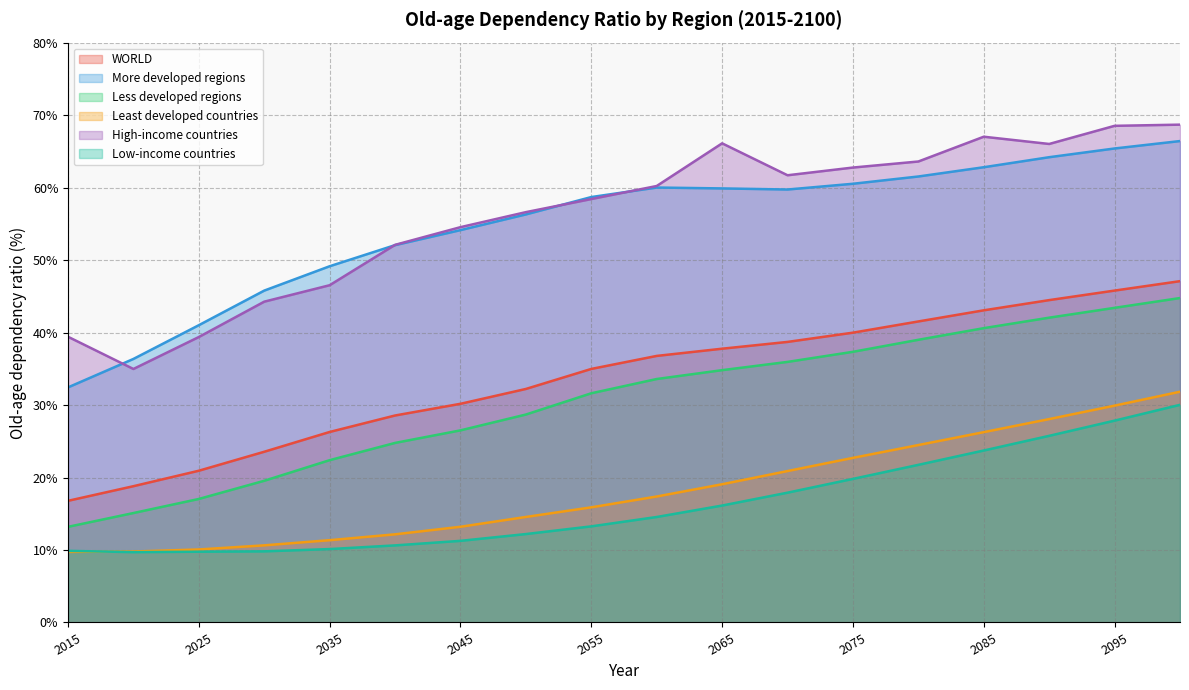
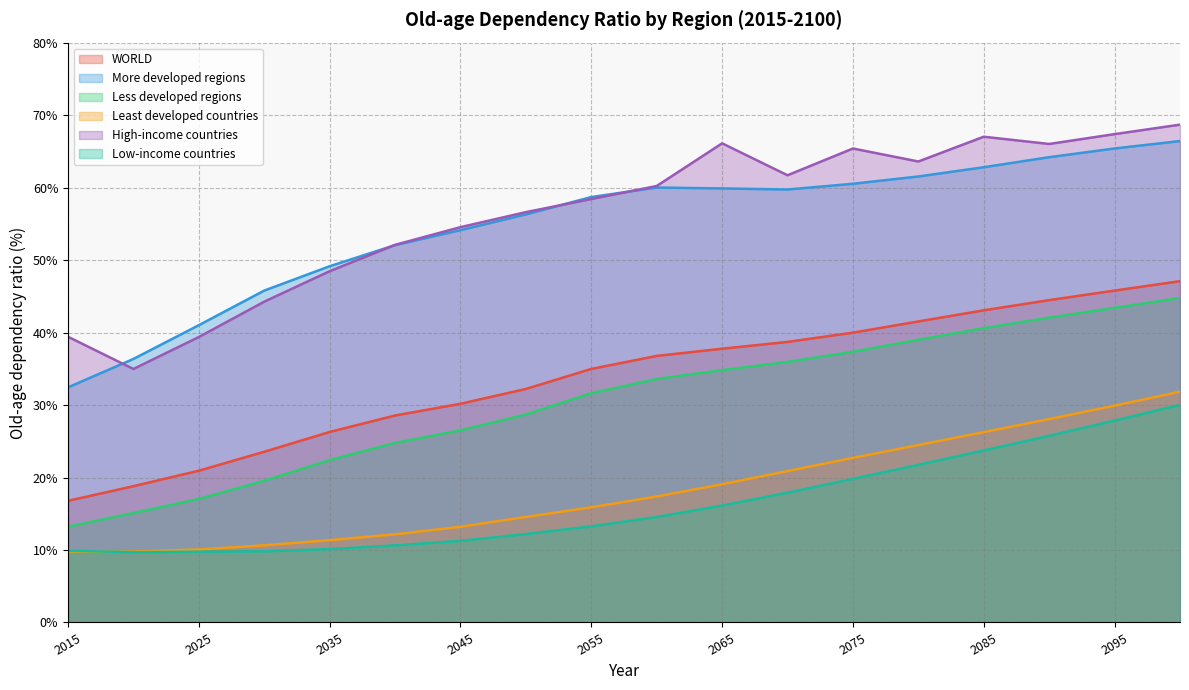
  {
    "High-income countries": {
      "2015": "39%",
      "2025": "39%",
-     "2035": "47%",
+     "2035": "48%",
      "2045": "55%",
      "2065": "66%",
-     "2075": "63%",
+     "2075": "65%",
      "2085": "67%",
-     "2095": "69%"
+     "2095": "67%"
    }
  }
